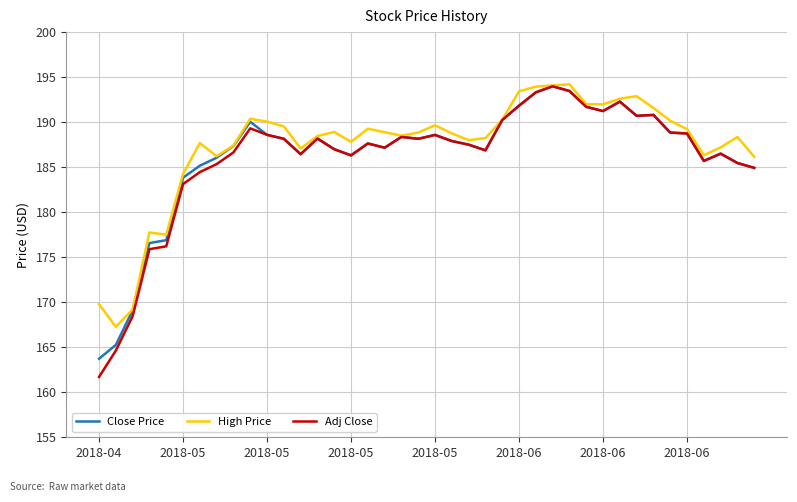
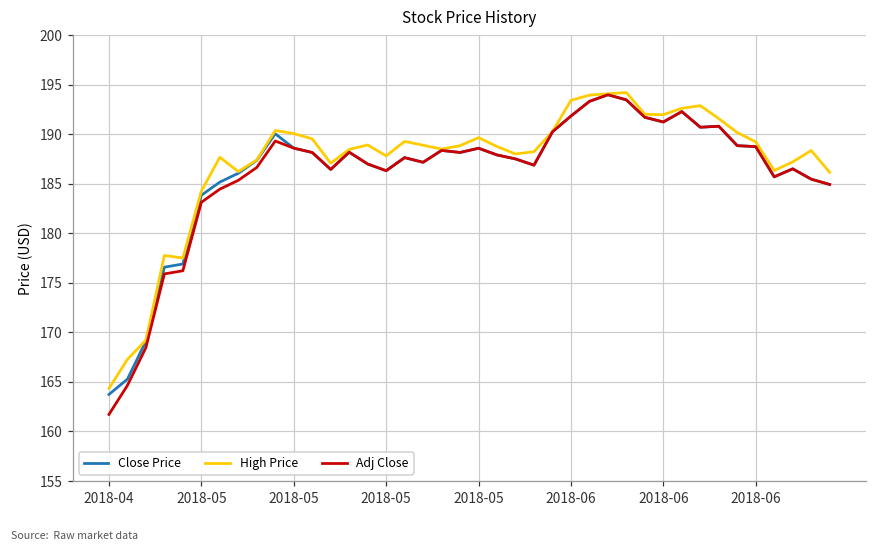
  {
    "Close Price": {
      "2018-04": 164
    },
    "High Price": {
-     "2018-04": 170
+     "2018-04": 164
    },
    "Adj Close": {
      "2018-04": 162
    }
  }
